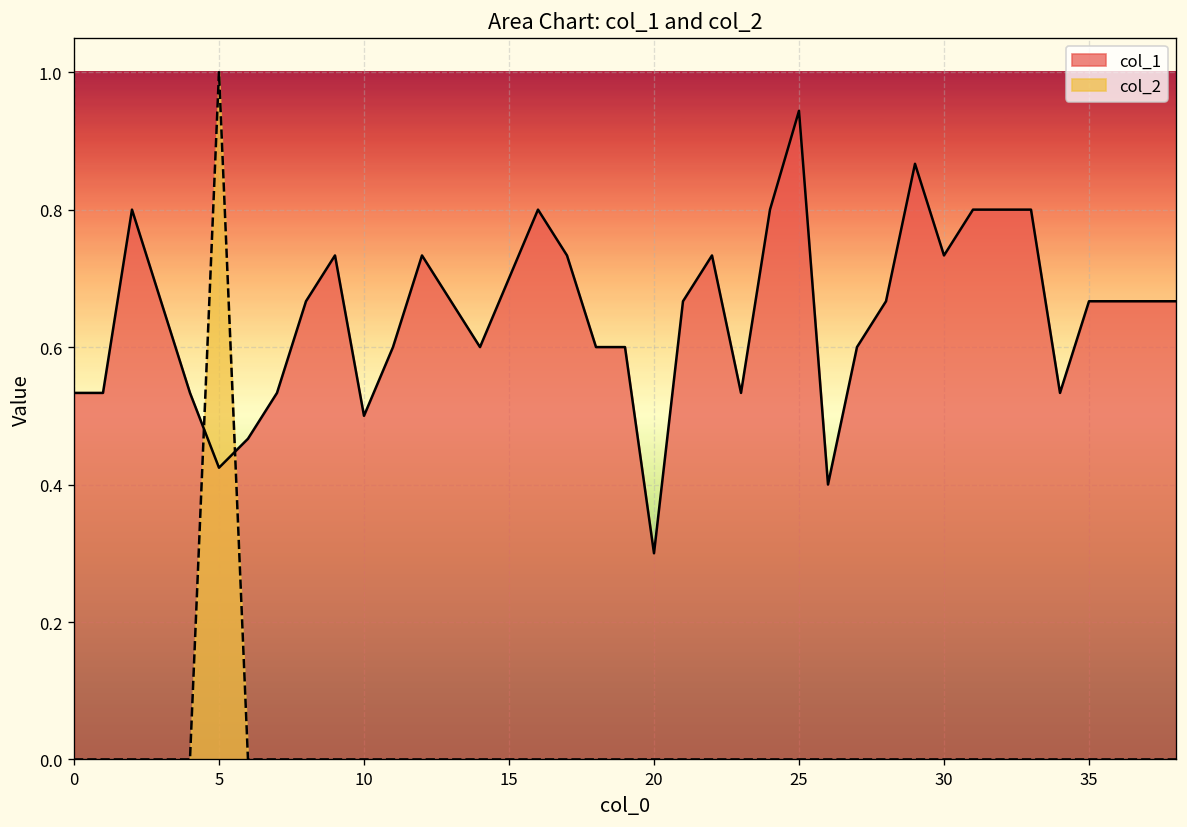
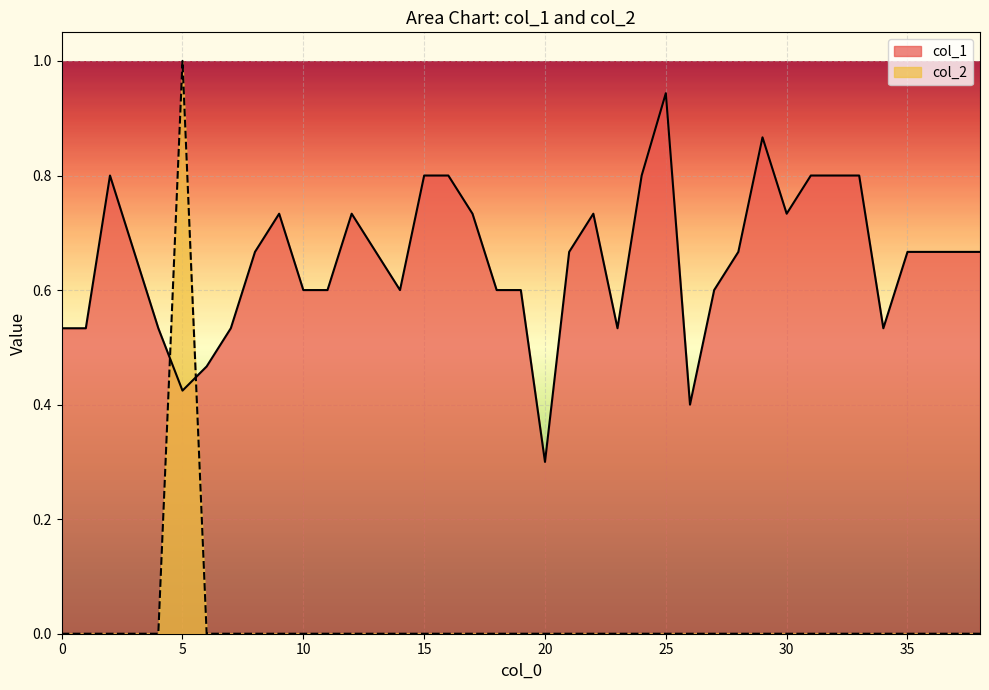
  {
    "col_1": {
      "0": 0.53,
      "5": 0.42,
-     "10": 0.5,
-     "15": 0.7,
+     "10": 0.6,
+     "15": 0.8,
      "20": 0.3,
      "25": 0.94,
      "30": 0.73,
      "35": 0.67
    },
    "col_2": {
      "0": 0.0,
      "5": 1.0,
      "10": 0.0,
      "15": 0.0,
      "20": 0.0,
      "25": 0.0,
      "30": 0.0,
      "35": 0.0
    }
  }
